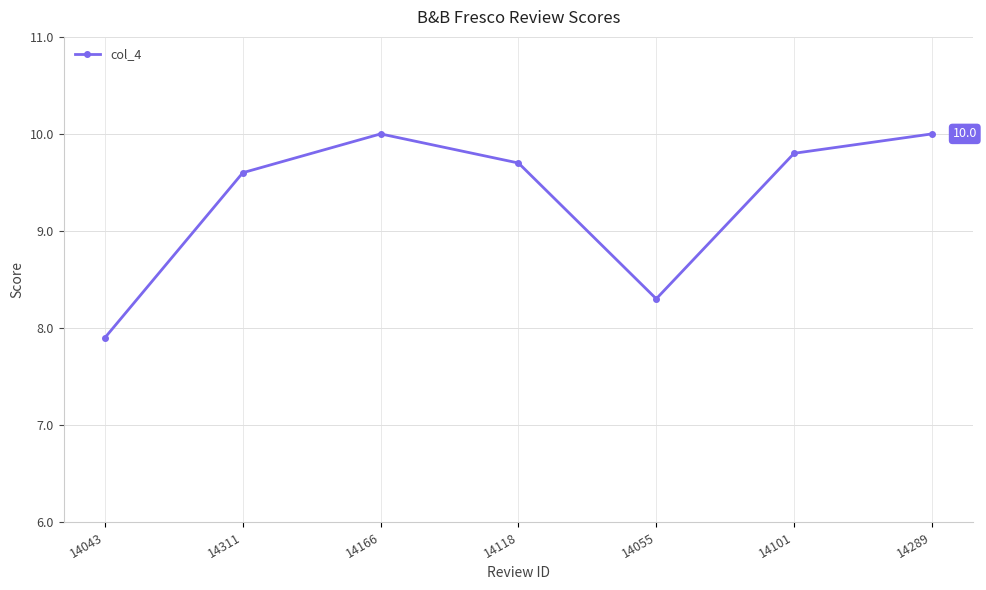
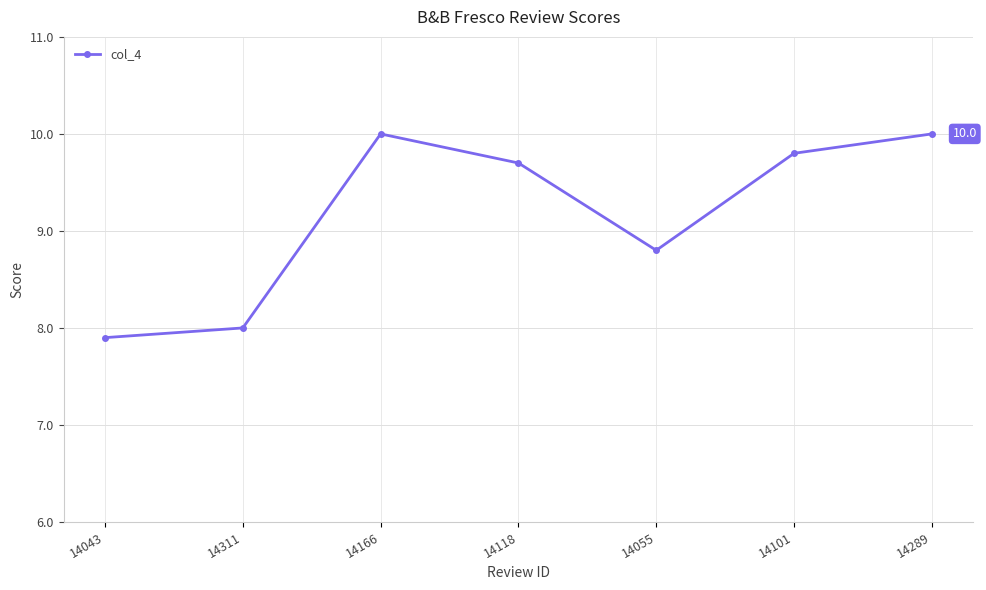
  {
    "14043": 7.9,
-   "14311": 9.6,
+   "14311": 8.0,
    "14166": 10.0,
    "14118": 9.7,
-   "14055": 8.3,
+   "14055": 8.8,
    "14101": 9.8
  }
